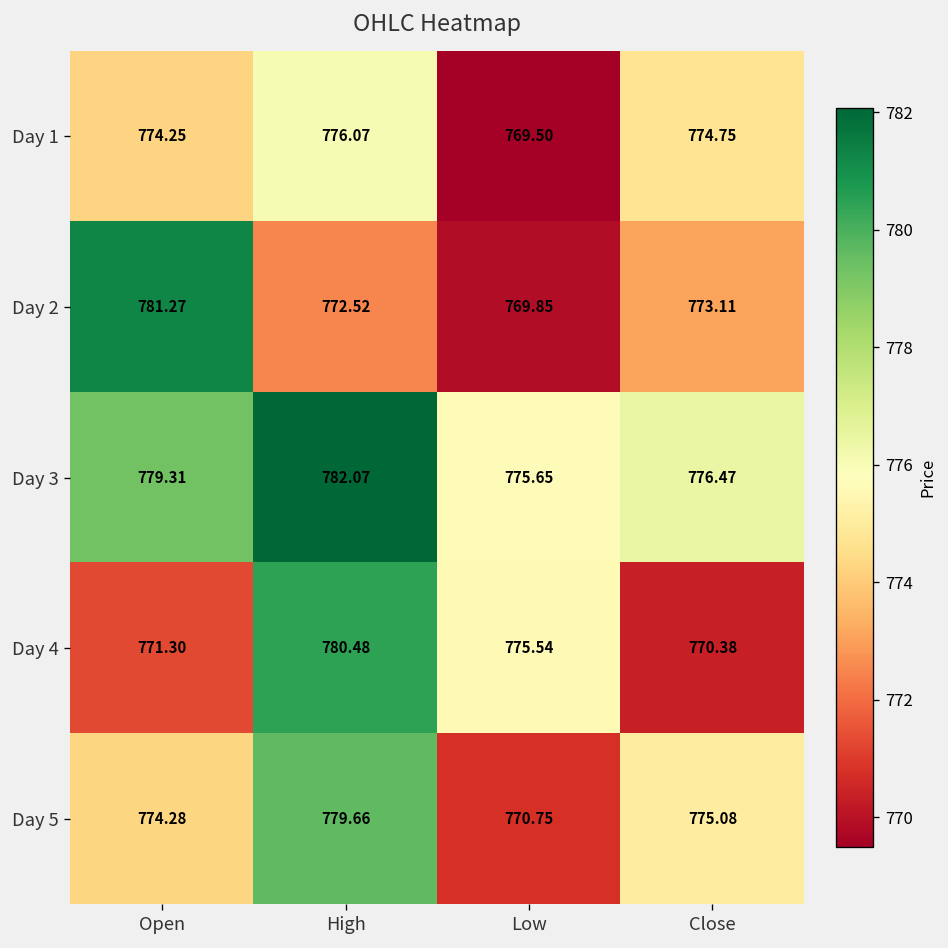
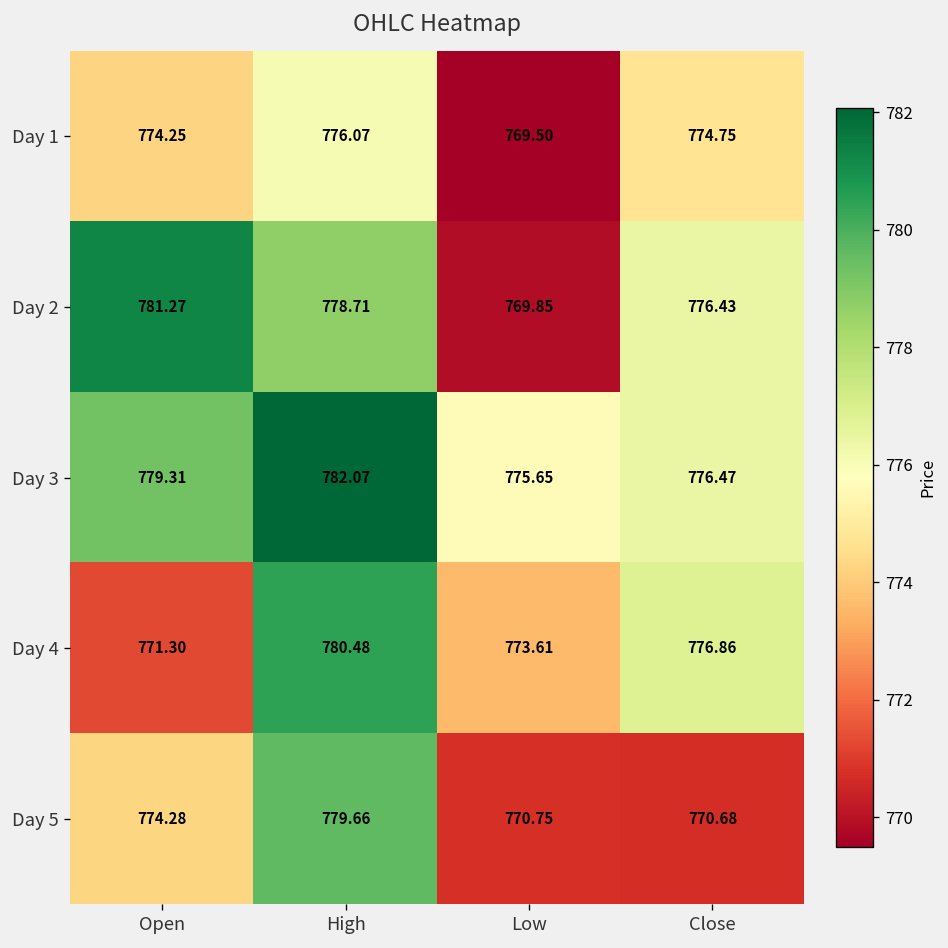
  {
    "Day 1": {
      "Open": 774.25,
      "High": 776.07,
      "Low": 769.50,
      "Close": 774.75
    },
    "Day 2": {
      "Open": 781.27,
-     "High": 772.52,
+     "High": 778.71,
      "Low": 769.85,
-     "Close": 773.11
+     "Close": 776.43
    },
    "Day 3": {
      "Open": 779.31,
      "High": 782.07,
      "Low": 775.65,
      "Close": 776.47
    },
    "Day 4": {
      "Open": 771.30,
      "High": 780.48,
-     "Low": 775.54,
-     "Close": 770.38
+     "Low": 773.61,
+     "Close": 776.86
    },
    "Day 5": {
      "Open": 774.28,
      "High": 779.66,
      "Low": 770.75,
-     "Close": 775.08
+     "Close": 770.68
    }
  }
